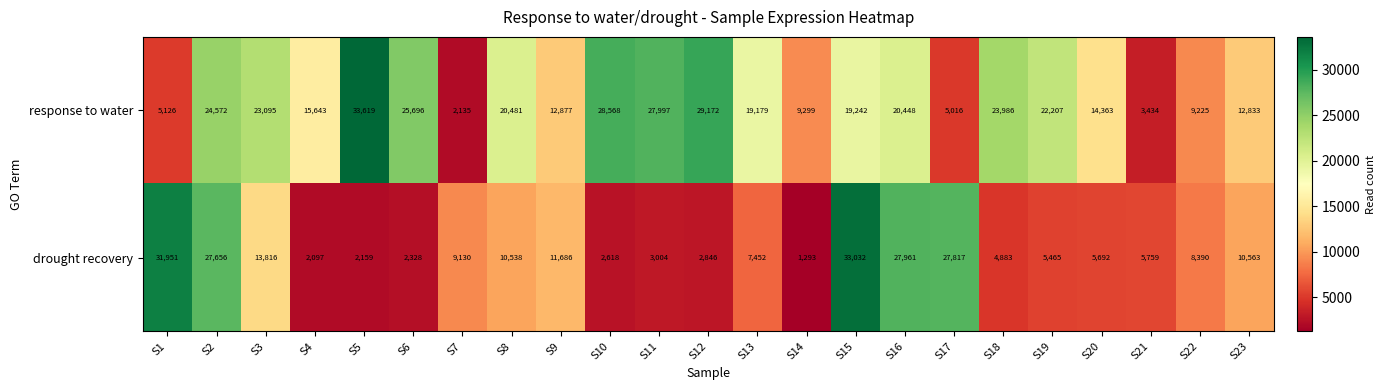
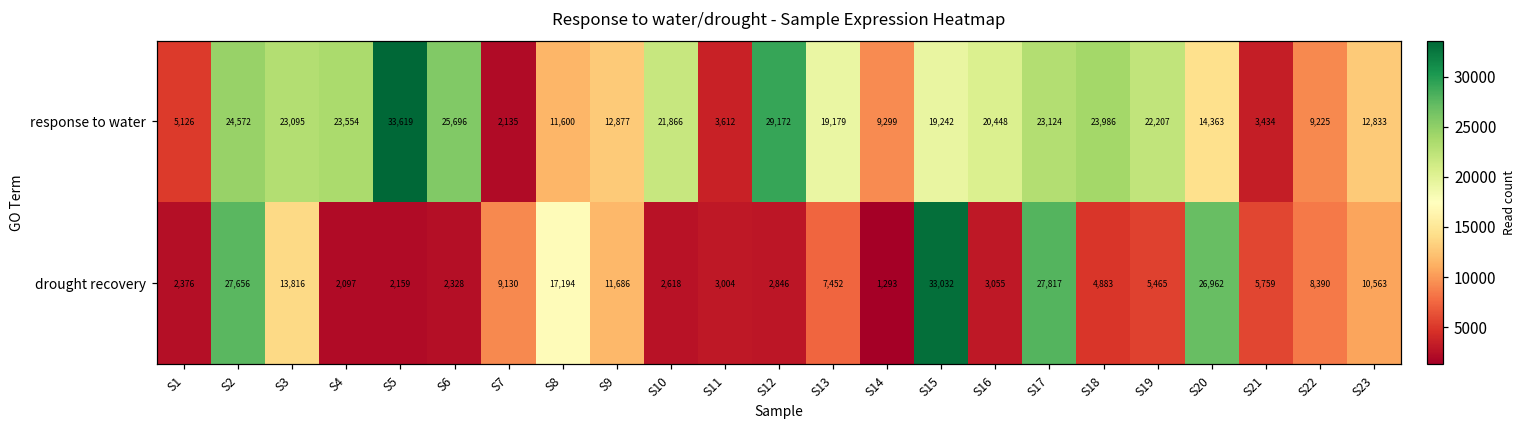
  {
    "response to water": {
      "S1": "5,126",
      "S2": "24,572",
      "S3": "23,095",
-     "S4": "15,643",
+     "S4": "23,554",
      "S5": "33,619",
      "S6": "25,696",
      "S7": "2,135",
-     "S8": "20,481",
+     "S8": "11,600",
      "S9": "12,877",
-     "S10": "28,568",
-     "S11": "27,997",
+     "S10": "21,866",
+     "S11": "3,612",
      "S12": "29,172",
      "S13": "19,179",
      "S14": "9,299",
      "S15": "19,242",
      "S16": "20,448",
-     "S17": "5,016",
+     "S17": "23,124",
      "S18": "23,986",
      "S19": "22,207",
      "S20": "14,363",
      "S21": "3,434",
      "S22": "9,225",
      "S23": "12,833"
    },
    "drought recovery": {
-     "S1": "31,951",
+     "S1": "2,376",
      "S2": "27,656",
      "S3": "13,816",
      "S4": "2,097",
      "S5": "2,159",
      "S6": "2,328",
      "S7": "9,130",
-     "S8": "10,538",
+     "S8": "17,194",
      "S9": "11,686",
      "S10": "2,618",
      "S11": "3,004",
      "S12": "2,846",
      "S13": "7,452",
      "S14": "1,293",
      "S15": "33,032",
-     "S16": "27,961",
+     "S16": "3,055",
      "S17": "27,817",
      "S18": "4,883",
      "S19": "5,465",
-     "S20": "5,692",
+     "S20": "26,962",
      "S21": "5,759",
      "S22": "8,390",
      "S23": "10,563"
    }
  }
